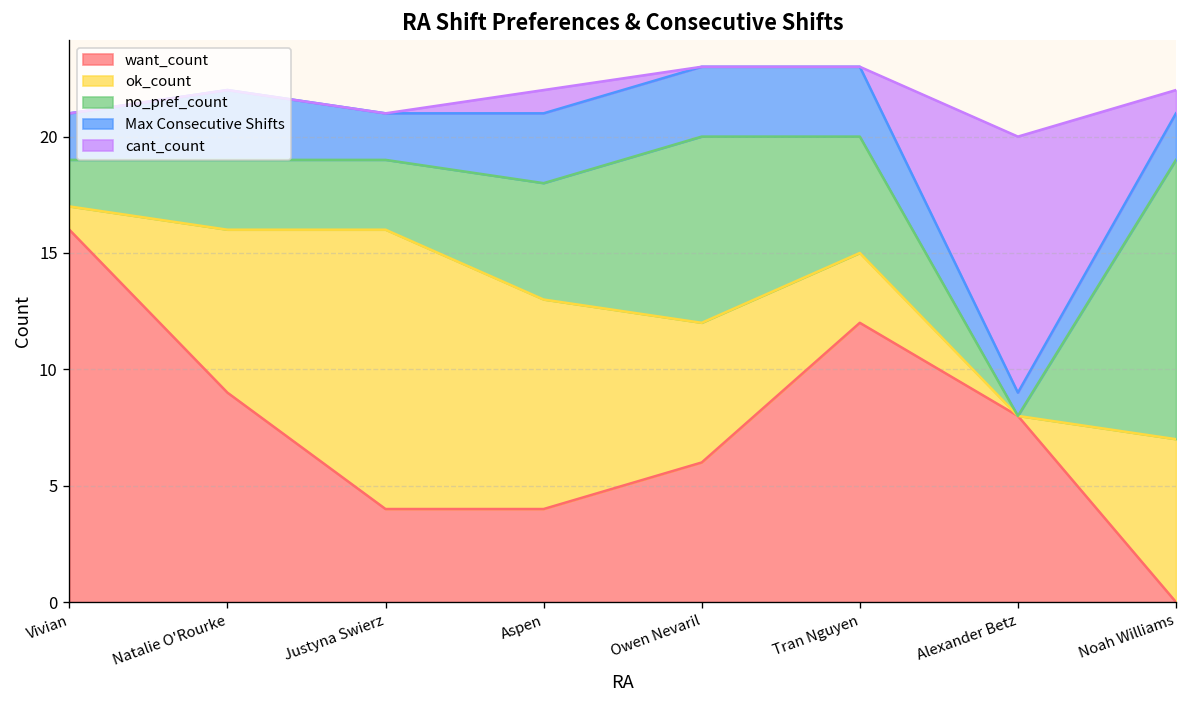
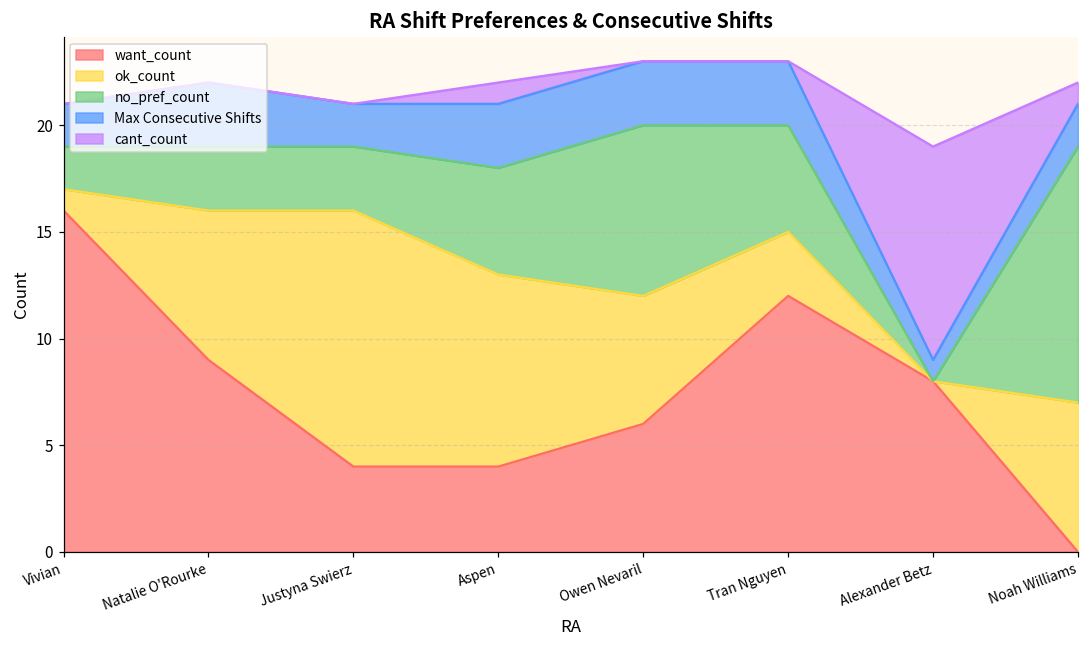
  {
    "want_count": {
      "Vivian": 16,
      "Natalie O'Rourke": 9,
      "Justyna Swierz": 4,
      "Aspen": 4,
      "Owen Nevaril": 6,
      "Tran Nguyen": 12,
      "Noah Williams": 0
    },
    "ok_count": {
      "Vivian": 1,
      "Natalie O'Rourke": 7,
      "Justyna Swierz": 12,
      "Aspen": 9,
      "Owen Nevaril": 6,
      "Tran Nguyen": 3,
      "Noah Williams": 7
    },
    "no_pref_count": {
      "Vivian": 2,
      "Justyna Swierz": 3,
      "Aspen": 5,
      "Owen Nevaril": 8,
      "Tran Nguyen": 5,
      "Noah Williams": 12
    },
    "Max Consecutive Shifts": {
      "Aspen": 3,
      "Alexander Betz": 1,
      "Noah Williams": 2
    },
    "cant_count": {
      "Aspen": 1,
-     "Alexander Betz": 11,
+     "Alexander Betz": 10,
      "Noah Williams": 1
    }
  }
